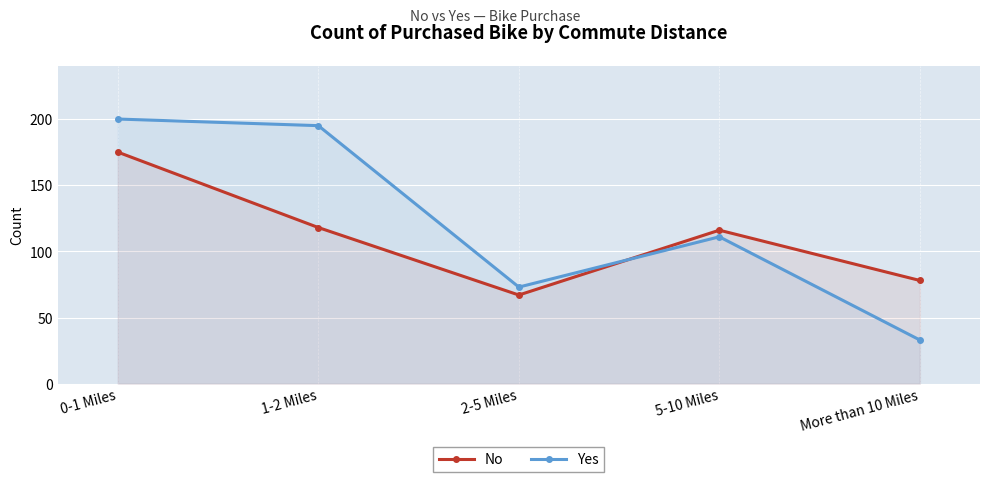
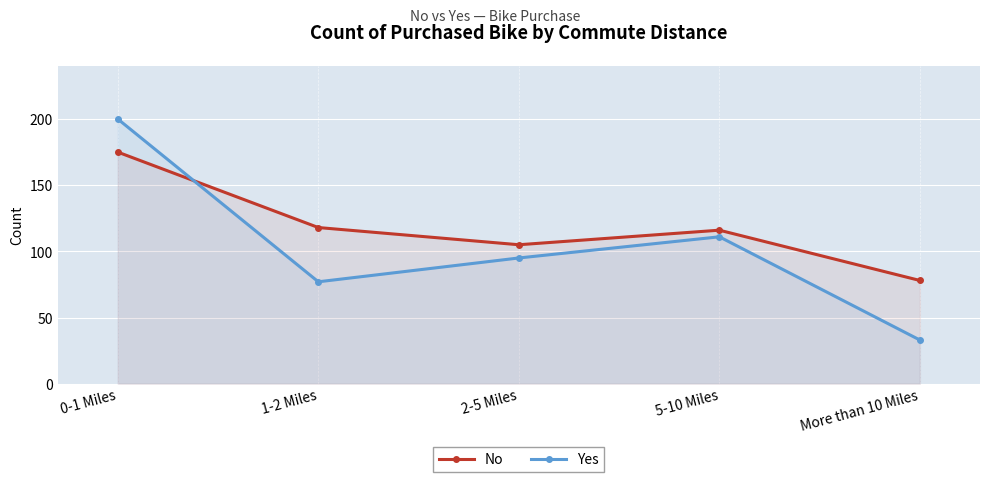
  {
    "No": {
      "0-1 Miles": 175,
      "1-2 Miles": 118,
-     "2-5 Miles": 67,
+     "2-5 Miles": 105,
      "5-10 Miles": 116,
      "More than 10 Miles": 78
    },
    "Yes": {
      "0-1 Miles": 200,
-     "1-2 Miles": 195,
-     "2-5 Miles": 73,
+     "1-2 Miles": 77,
+     "2-5 Miles": 95,
      "5-10 Miles": 111,
      "More than 10 Miles": 33
    }
  }
